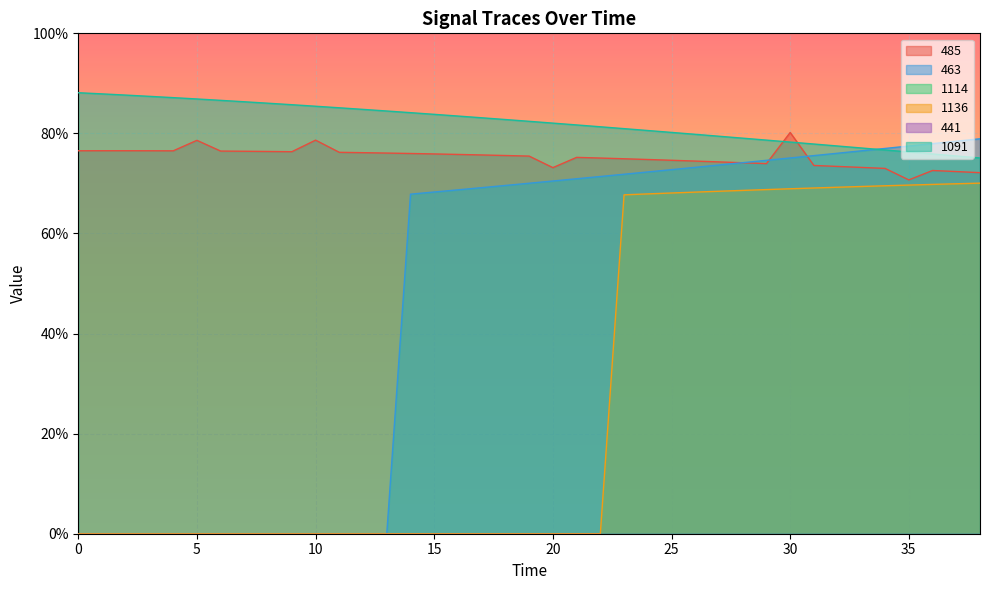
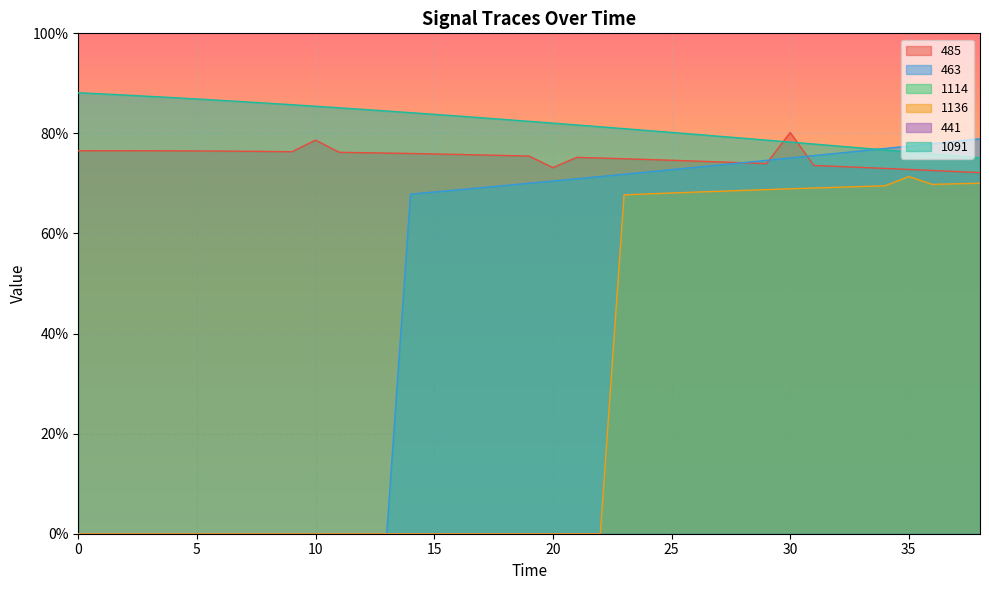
  {
    "485": {
      "0": "77%",
-     "5": "79%",
+     "5": "76%",
      "10": "79%",
      "15": "76%",
      "20": "73%",
      "25": "75%",
      "30": "80%",
-     "35": "71%"
+     "35": "73%"
    },
    "441": {
      "25": "0%",
      "30": "0%",
      "35": "0%"
    },
    "1136": {
      "25": "68%",
      "30": "69%",
-     "35": "70%"
+     "35": "71%"
    }
  }
